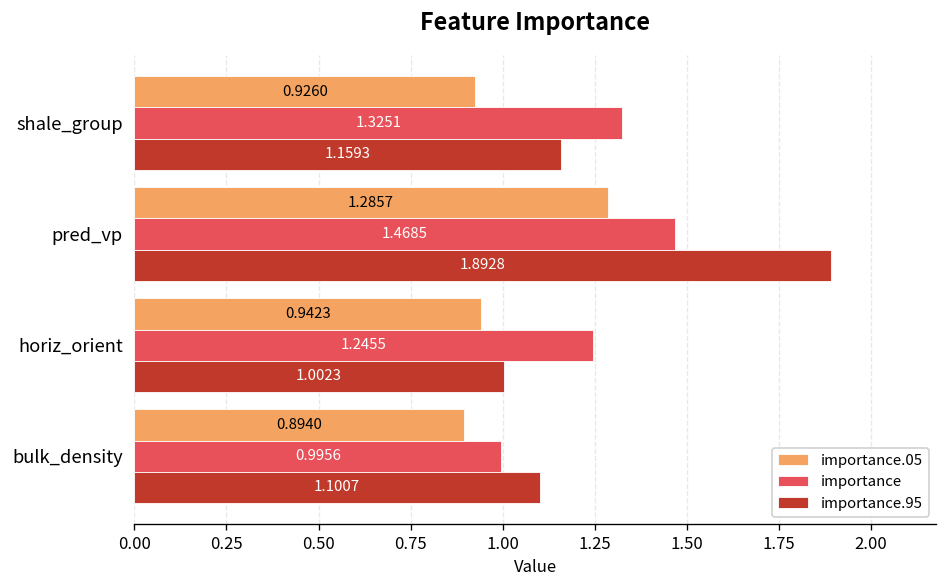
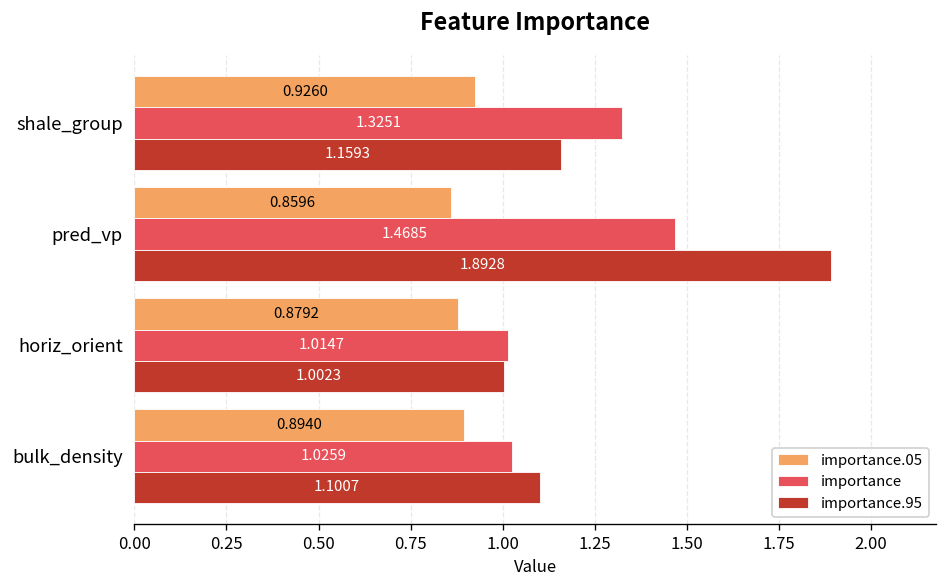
  {
    "importance.05": {
      "shale_group": 0.9260,
-     "pred_vp": 1.2857,
-     "horiz_orient": 0.9423,
+     "pred_vp": 0.8596,
+     "horiz_orient": 0.8792,
      "bulk_density": 0.8940
    },
    "importance": {
      "shale_group": 1.3251,
      "pred_vp": 1.4685,
-     "horiz_orient": 1.2455,
-     "bulk_density": 0.9956
+     "horiz_orient": 1.0147,
+     "bulk_density": 1.0259
    },
    "importance.95": {
      "shale_group": 1.1593,
      "pred_vp": 1.8928,
      "horiz_orient": 1.0023,
      "bulk_density": 1.1007
    }
  }
